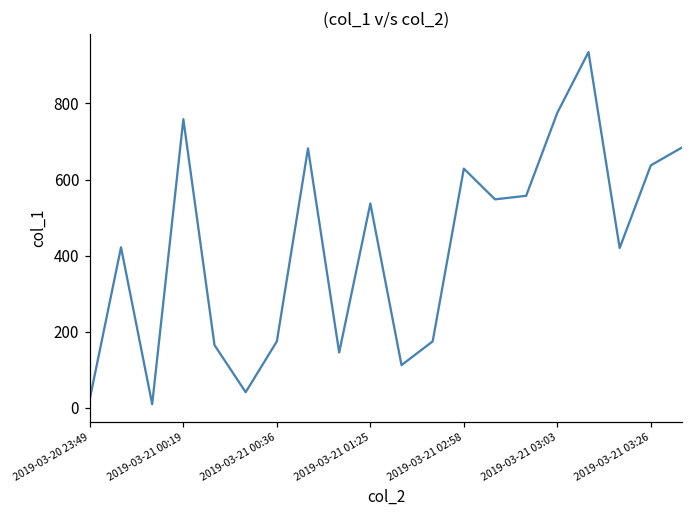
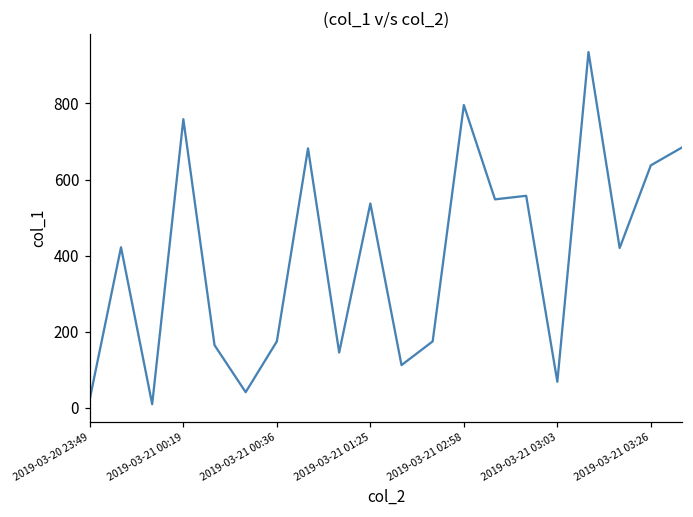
  {
    "2019-03-20 23:49": 20,
    "2019-03-21 00:19": 760,
    "2019-03-21 00:36": 170,
    "2019-03-21 01:25": 540,
-   "2019-03-21 02:58": 630,
-   "2019-03-21 03:03": 780,
+   "2019-03-21 02:58": 800,
+   "2019-03-21 03:03": 70,
    "2019-03-21 03:26": 640
  }
